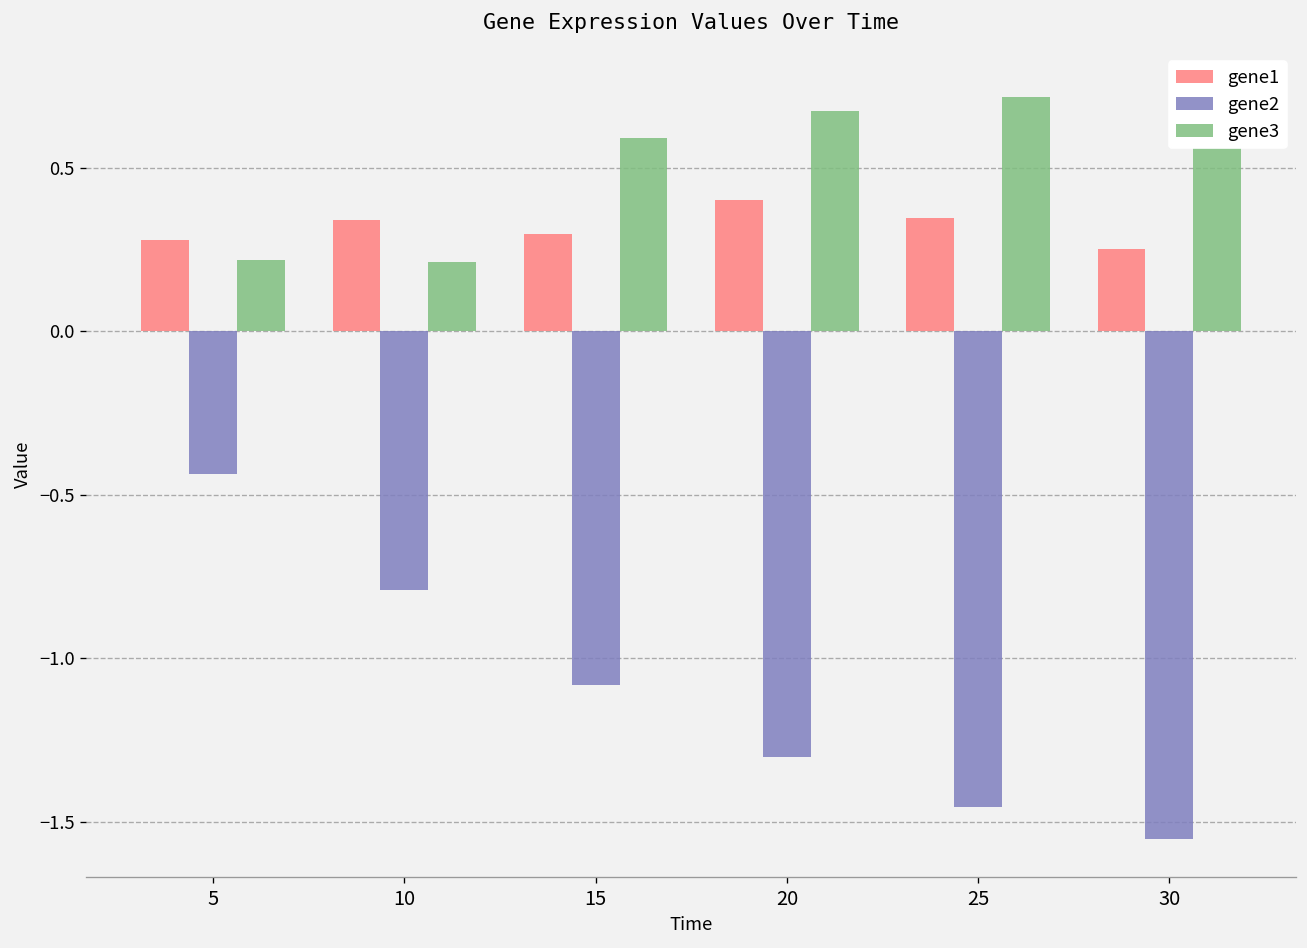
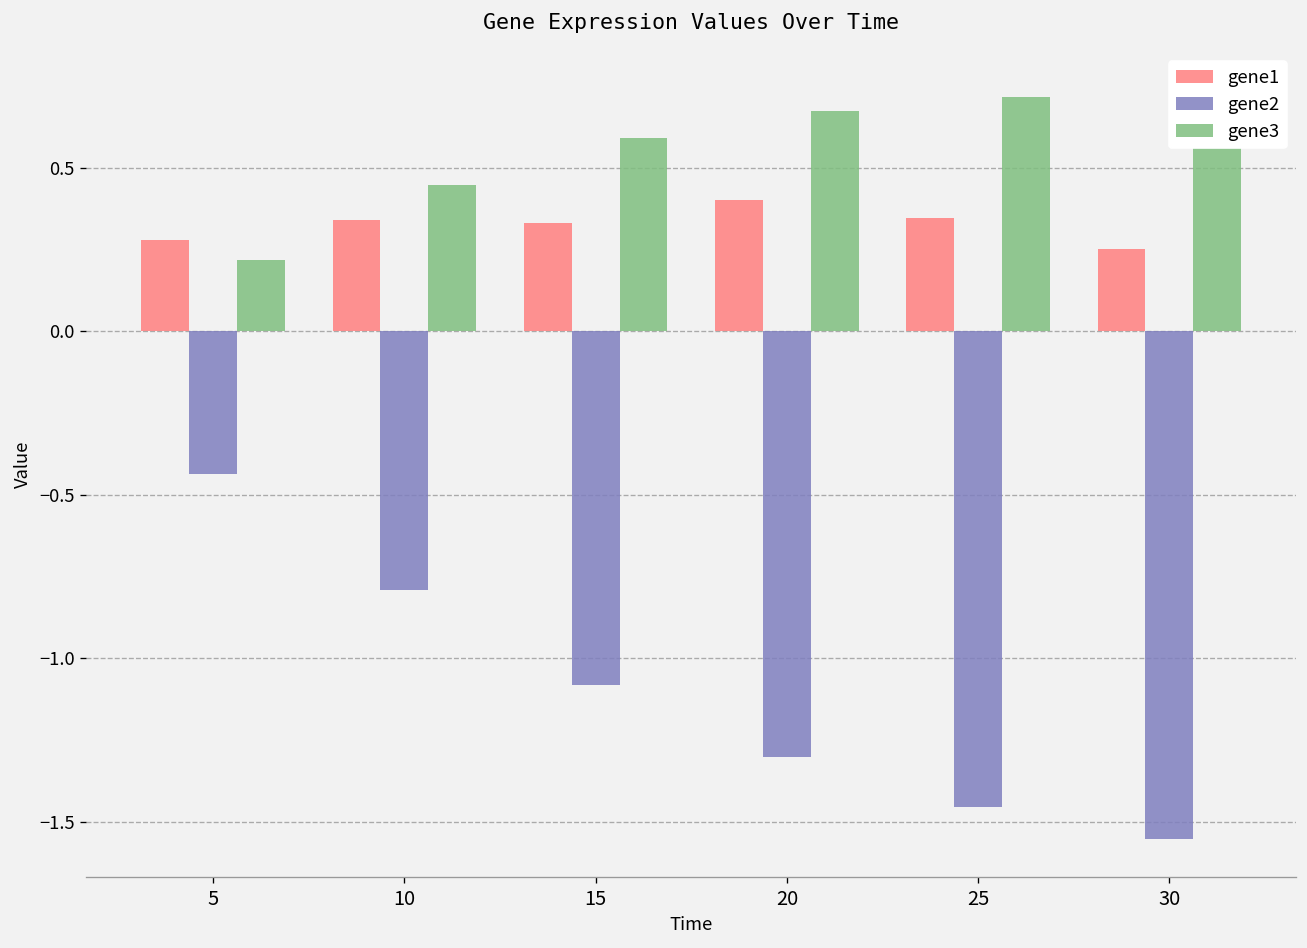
  {
    "gene1": {
      "5": 0.28,
      "10": 0.34,
-     "15": 0.30,
+     "15": 0.33,
      "20": 0.40,
      "25": 0.35,
      "30": 0.25
    },
    "gene2": {
      "5": -0.44,
      "10": -0.79,
      "15": -1.08,
      "20": -1.30,
      "25": -1.46,
      "30": -1.55
    },
    "gene3": {
      "5": 0.22,
-     "10": 0.21,
+     "10": 0.45,
      "15": 0.59,
      "20": 0.67,
      "25": 0.72
    }
  }
